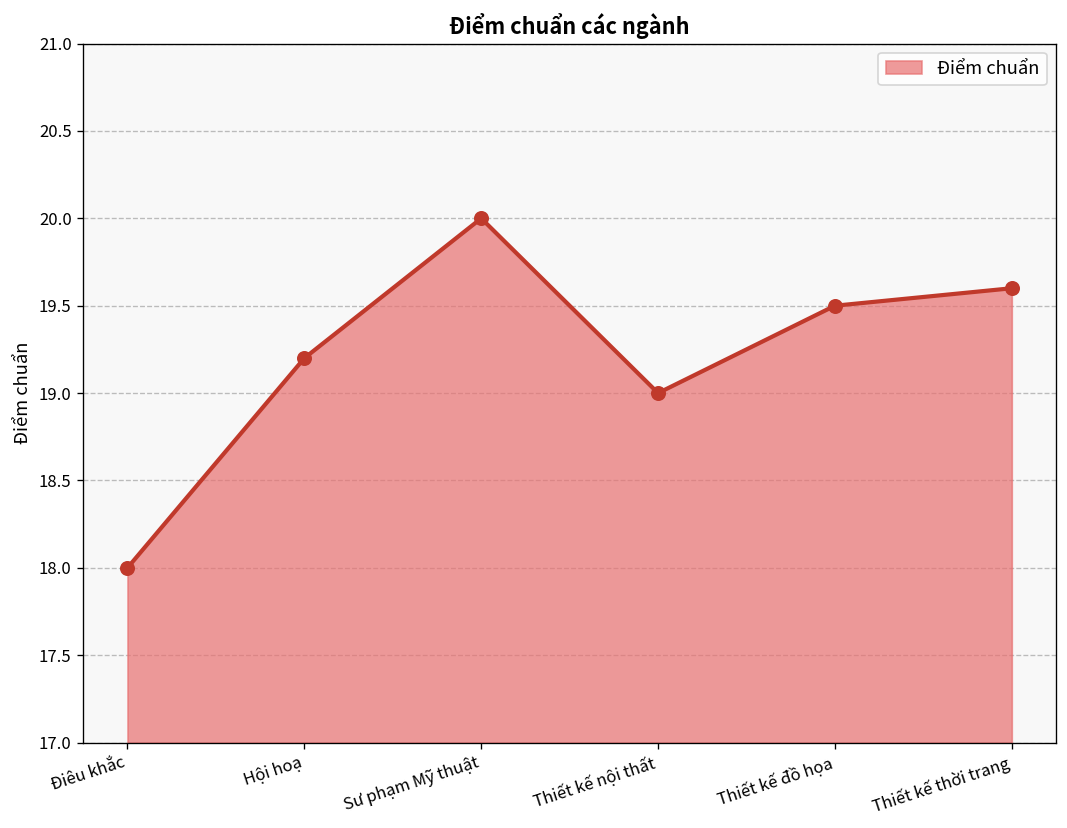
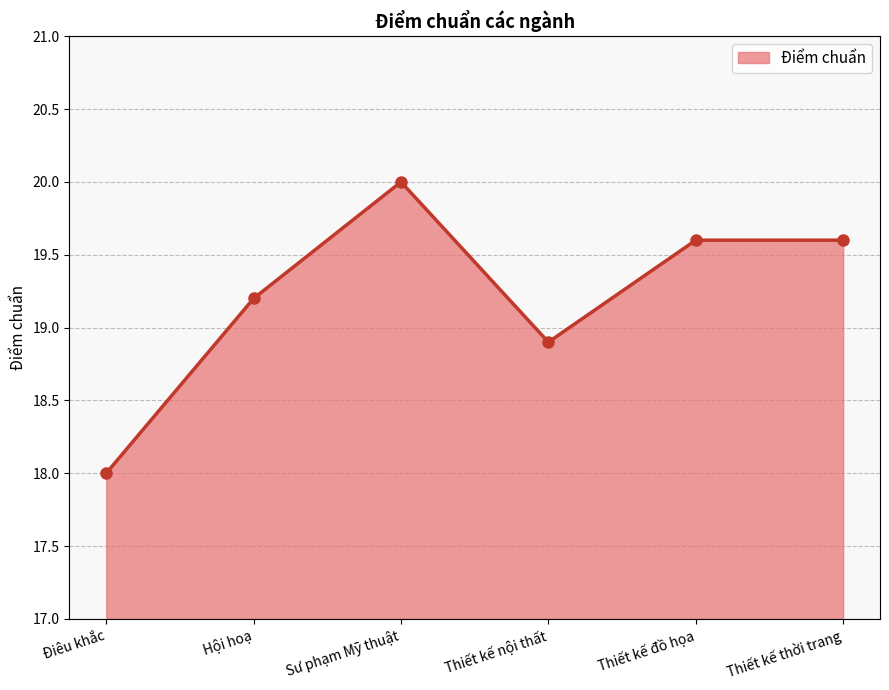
  {
    "Điêu khắc": 18.0,
    "Hội hoạ": 19.2,
    "Sư phạm Mỹ thuật": 20.0,
-   "Thiết kế nội thất": 19.0,
-   "Thiết kế đồ họa": 19.5,
+   "Thiết kế nội thất": 18.9,
+   "Thiết kế đồ họa": 19.6,
    "Thiết kế thời trang": 19.6
  }
